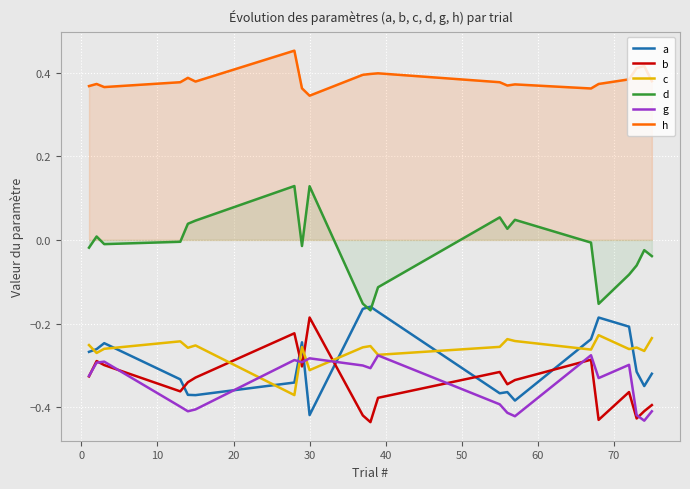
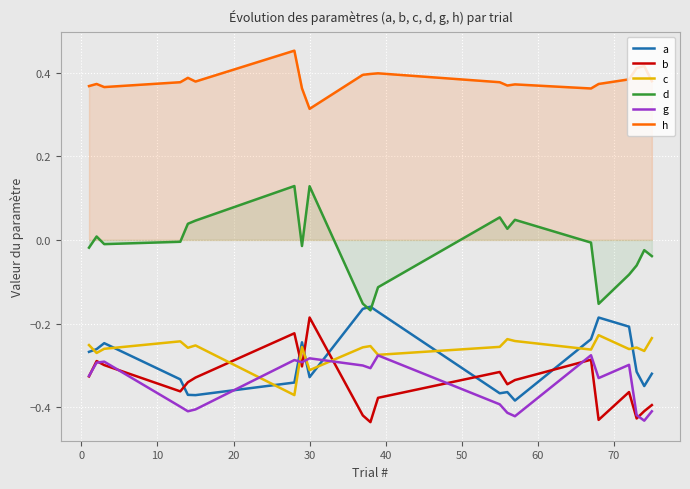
  {
    "a": {
-     "30": -0.42
+     "30": -0.33
    },
    "b": {
      "30": -0.19
    },
    "c": {
      "30": -0.31
    },
    "g": {
      "30": -0.28
    },
    "h": {
-     "30": 0.34
+     "30": 0.31
    }
  }
